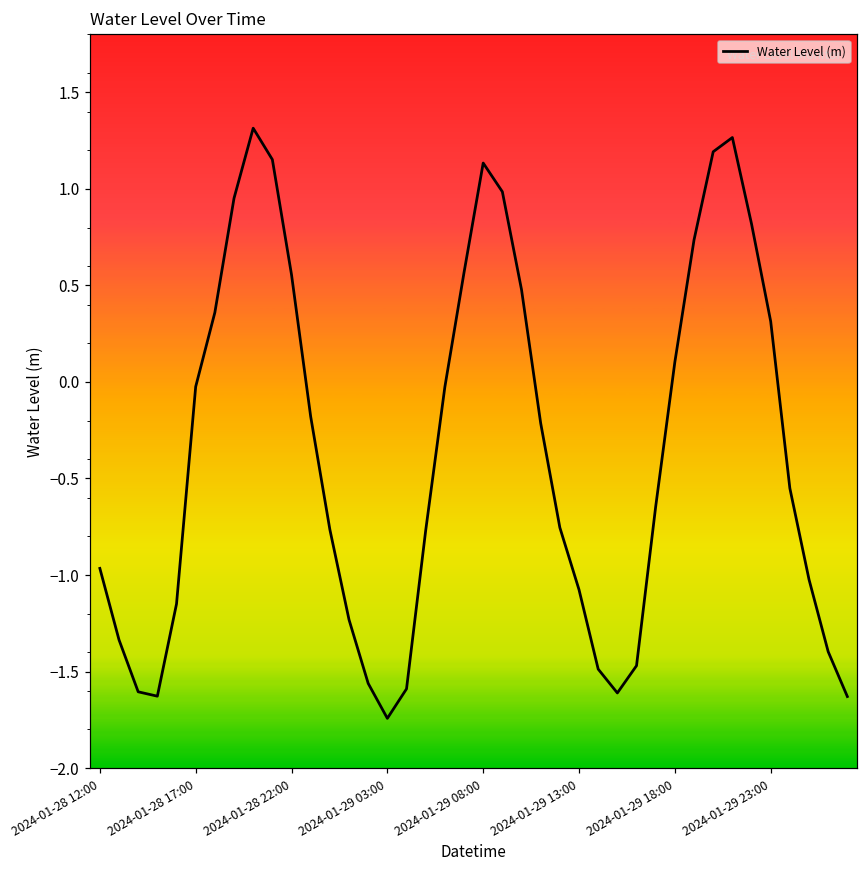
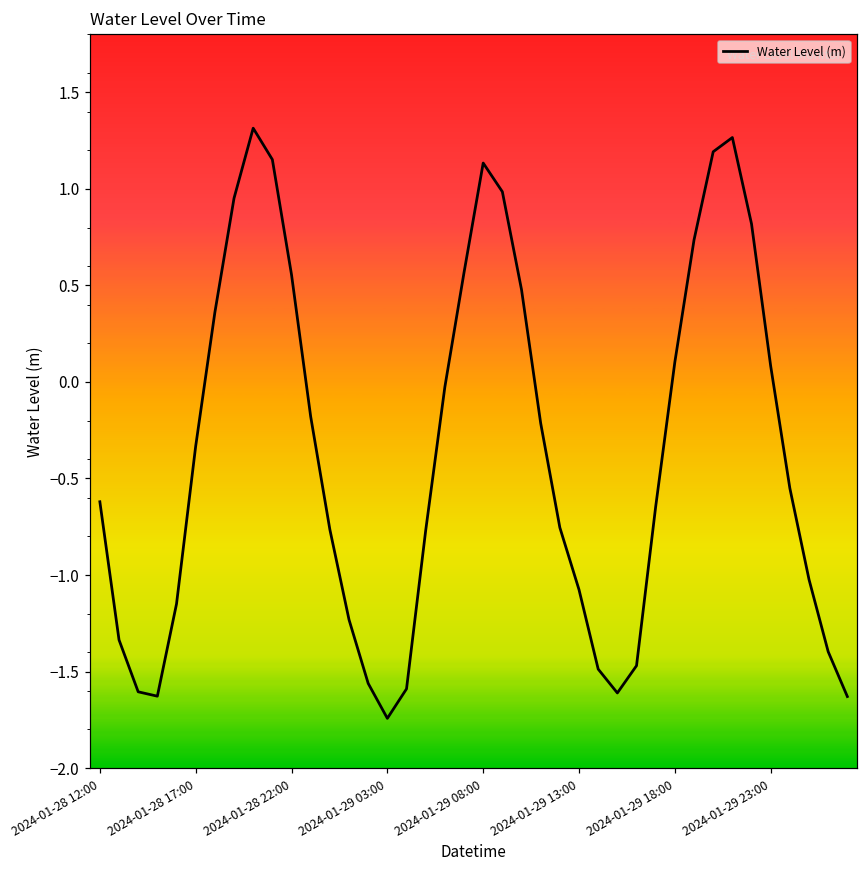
  {
-   "2024-01-28 12:00": -0.97,
-   "2024-01-28 17:00": -0.02,
+   "2024-01-28 12:00": -0.62,
+   "2024-01-28 17:00": -0.33,
    "2024-01-28 22:00": 0.56,
    "2024-01-29 03:00": -1.74,
    "2024-01-29 08:00": 1.13,
    "2024-01-29 13:00": -1.08,
    "2024-01-29 18:00": 0.10,
-   "2024-01-29 23:00": 0.31
+   "2024-01-29 23:00": 0.08
  }
